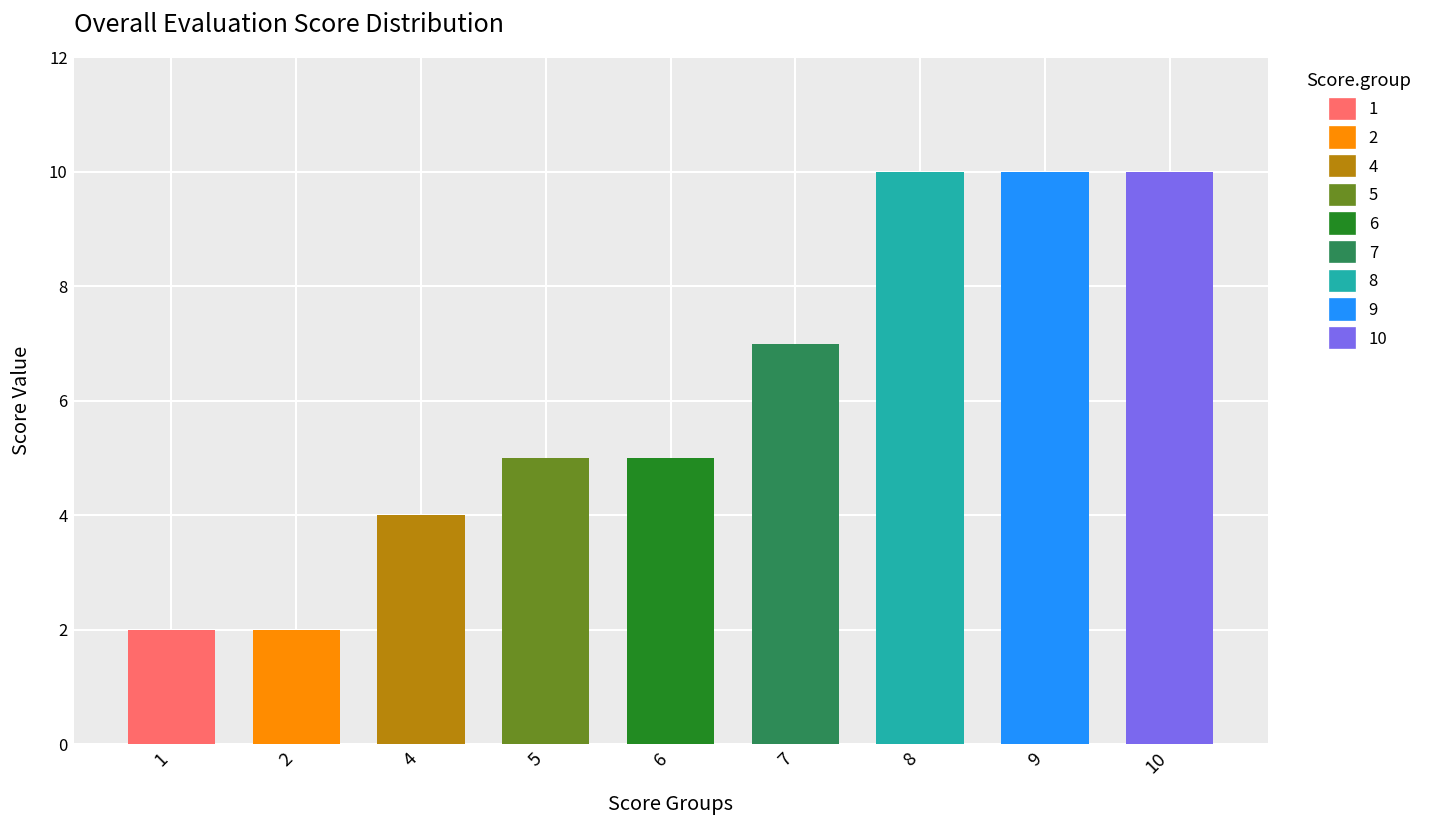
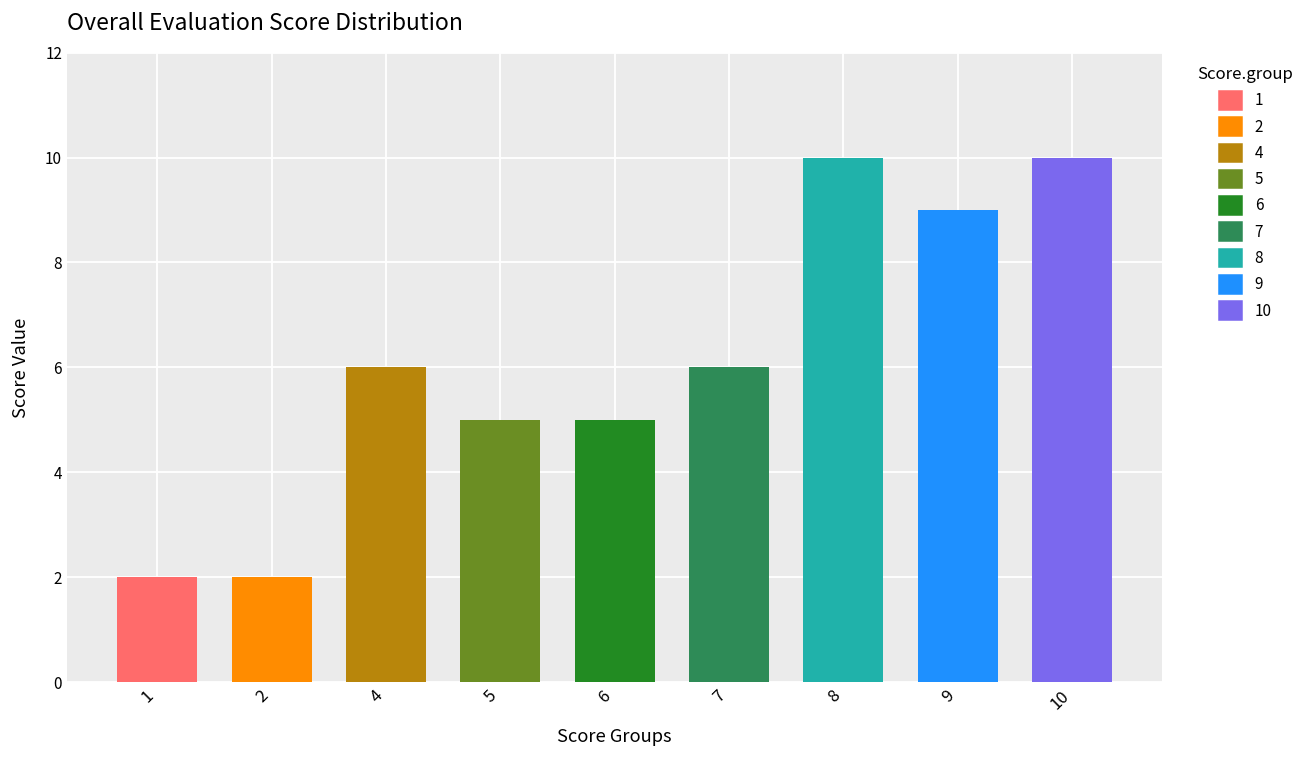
  {
    "1": 2,
    "2": 2,
-   "4": 4,
+   "4": 6,
    "5": 5,
    "6": 5,
-   "7": 7,
+   "7": 6,
    "8": 10,
-   "9": 10,
+   "9": 9,
    "10": 10
  }
